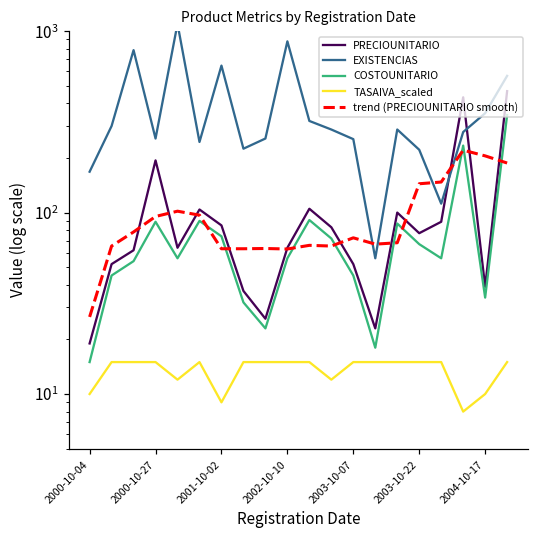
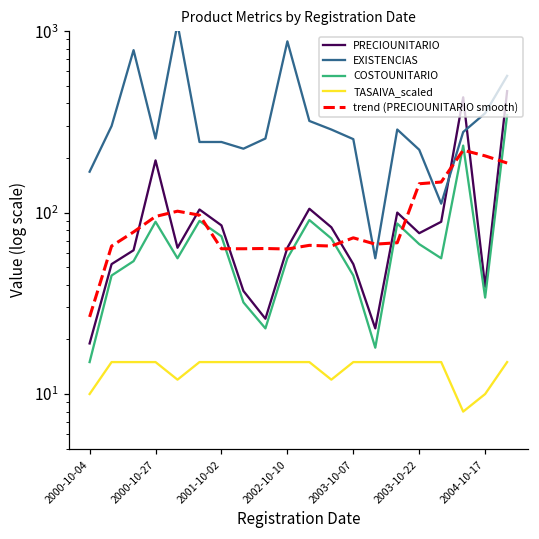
  {
    "PRECIOUNITARIO": {
      "2000-10-04": 19,
      "2000-10-27": 190,
      "2001-10-02": 90,
      "2003-10-07": 52,
      "2003-10-22": 80,
      "2004-10-17": 39
    },
    "EXISTENCIAS": {
      "2000-10-04": 170,
      "2000-10-27": 260,
-     "2001-10-02": 650,
+     "2001-10-02": 250,
      "2002-10-10": 900,
      "2003-10-07": 250,
      "2003-10-22": 220
    },
    "COSTOUNITARIO": {
      "2000-10-04": 15,
      "2000-10-27": 90,
      "2001-10-02": 70,
      "2002-10-10": 56,
      "2003-10-07": 45,
      "2003-10-22": 67,
      "2004-10-17": 34
    },
    "TASAIVA_scaled": {
      "2000-10-04": 10,
      "2000-10-27": 15,
-     "2001-10-02": 9,
+     "2001-10-02": 15,
      "2002-10-10": 15,
      "2003-10-07": 15,
      "2003-10-22": 15,
      "2004-10-17": 10
    },
    "trend (PRECIOUNITARIO smooth)": {
      "2000-10-04": 27,
      "2000-10-27": 100,
      "2001-10-02": 63,
      "2003-10-07": 70,
      "2003-10-22": 140,
      "2004-10-17": 210
    }
  }
